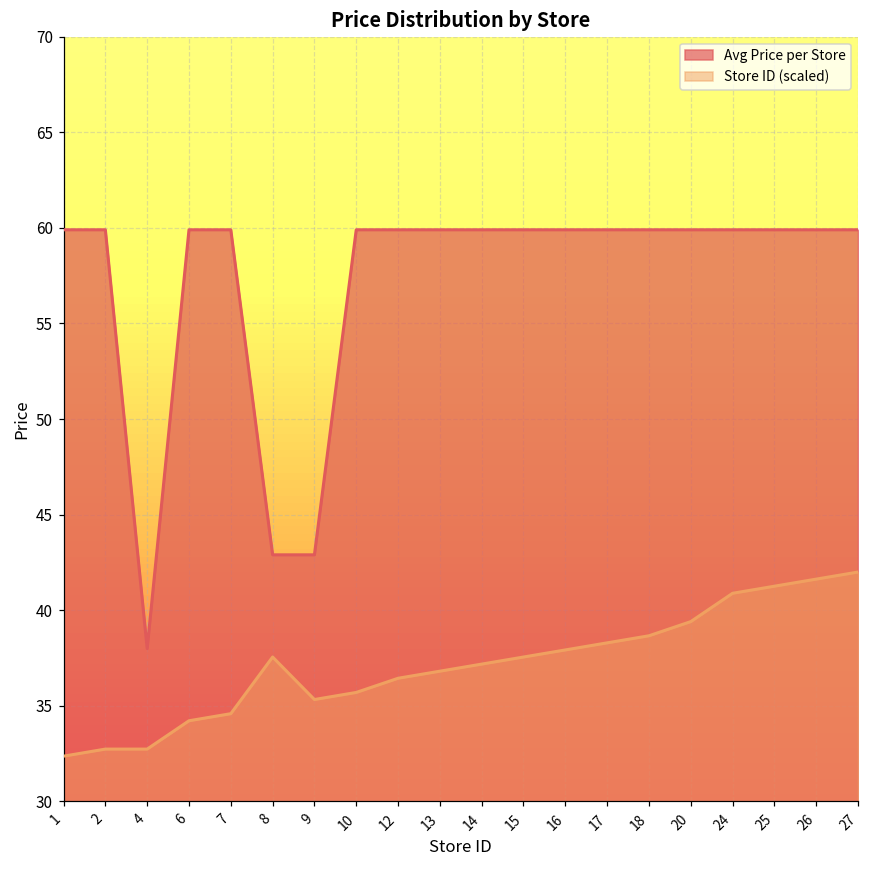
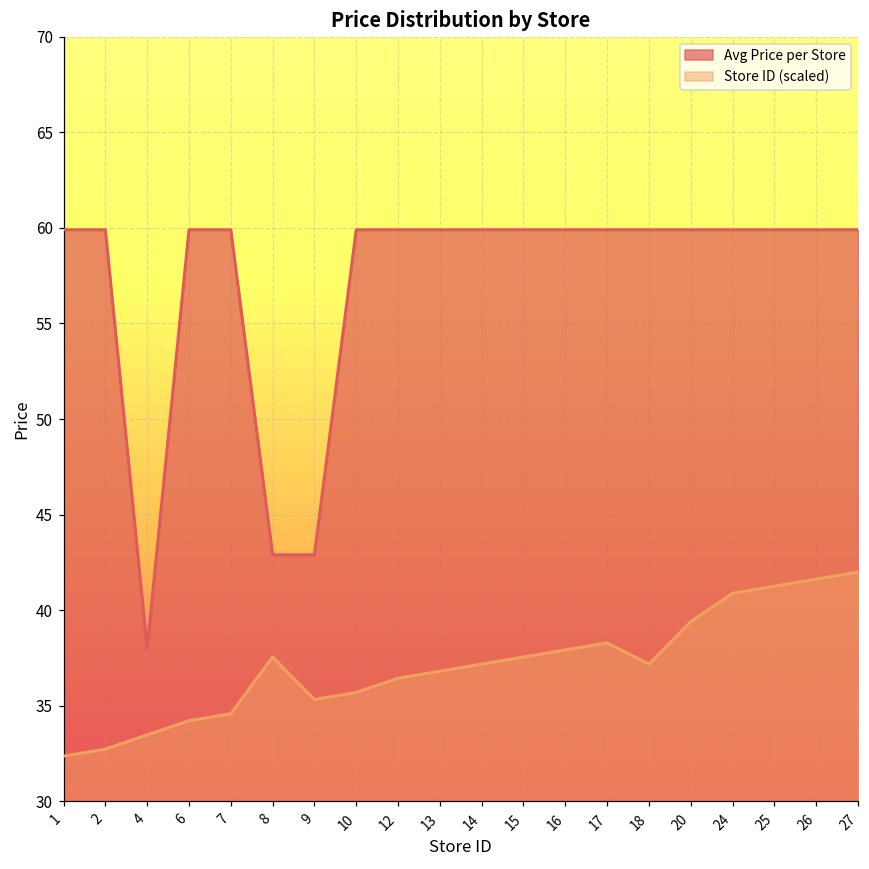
  {
    "Avg Price per Store": {
      "1": 59.9,
      "2": 59.9,
      "4": 38.0,
      "6": 59.9,
      "7": 59.9,
      "8": 42.9,
      "9": 42.9,
      "10": 59.9,
      "12": 59.9,
      "13": 59.9,
      "14": 59.9,
      "15": 59.9,
      "16": 59.9,
      "17": 59.9,
      "18": 59.9,
      "20": 59.9,
      "24": 59.9,
      "25": 59.9,
      "26": 59.9,
      "27": 59.9
    },
    "Store ID (scaled)": {
      "1": 32.4,
      "2": 32.7,
-     "4": 32.7,
+     "4": 33.5,
      "6": 34.2,
      "7": 34.6,
      "8": 37.6,
      "9": 35.3,
      "10": 35.7,
      "12": 36.4,
      "13": 36.8,
      "14": 37.2,
      "15": 37.6,
      "16": 37.9,
      "17": 38.3,
-     "18": 38.7,
+     "18": 37.2,
      "20": 39.4,
      "24": 40.9,
      "25": 41.3,
      "26": 41.6,
      "27": 42.0
    }
  }
